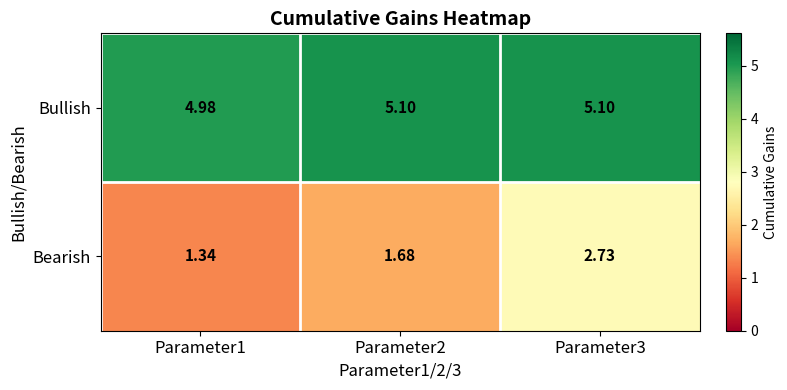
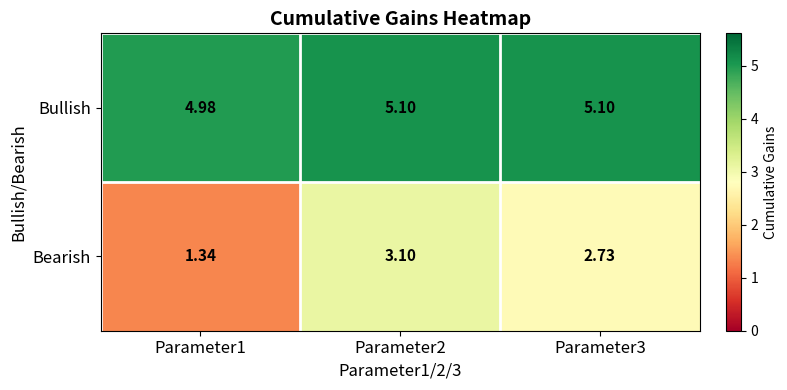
  {
    "Bullish": {
      "Parameter1": 4.98,
      "Parameter2": 5.10,
      "Parameter3": 5.10
    },
    "Bearish": {
      "Parameter1": 1.34,
-     "Parameter2": 1.68,
+     "Parameter2": 3.10,
      "Parameter3": 2.73
    }
  }
